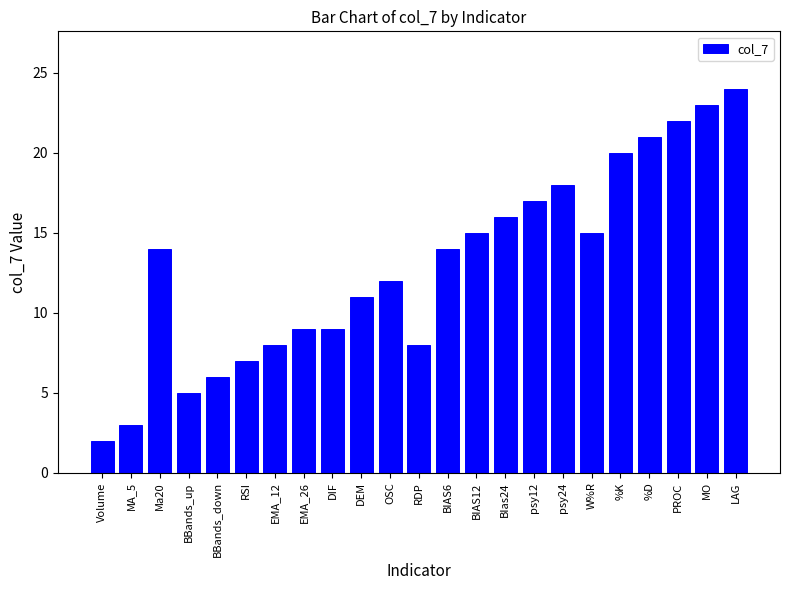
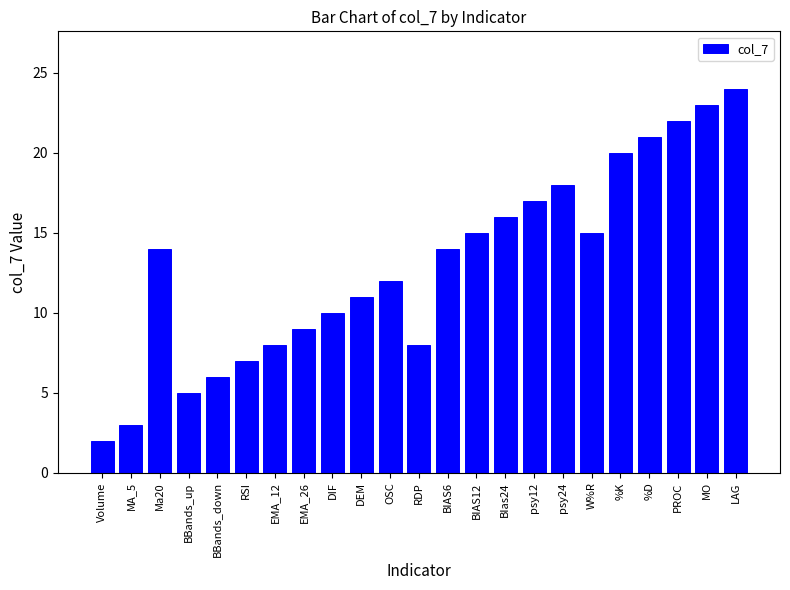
  {
    "Volume": 2,
    "MA_5": 3,
    "Ma20": 14,
    "BBands_up": 5,
    "BBands_down": 6,
    "RSI": 7,
    "EMA_12": 8,
    "EMA_26": 9,
-   "DIF": 9,
+   "DIF": 10,
    "DEM": 11,
    "OSC": 12,
    "RDP": 8,
    "BIAS6": 14,
    "BIAS12": 15,
    "BIas24": 16,
    "psy12": 17,
    "psy24": 18,
    "W%R": 15,
    "%K": 20,
    "%D": 21,
    "PROC": 22,
    "MO": 23,
    "LAG": 24
  }
